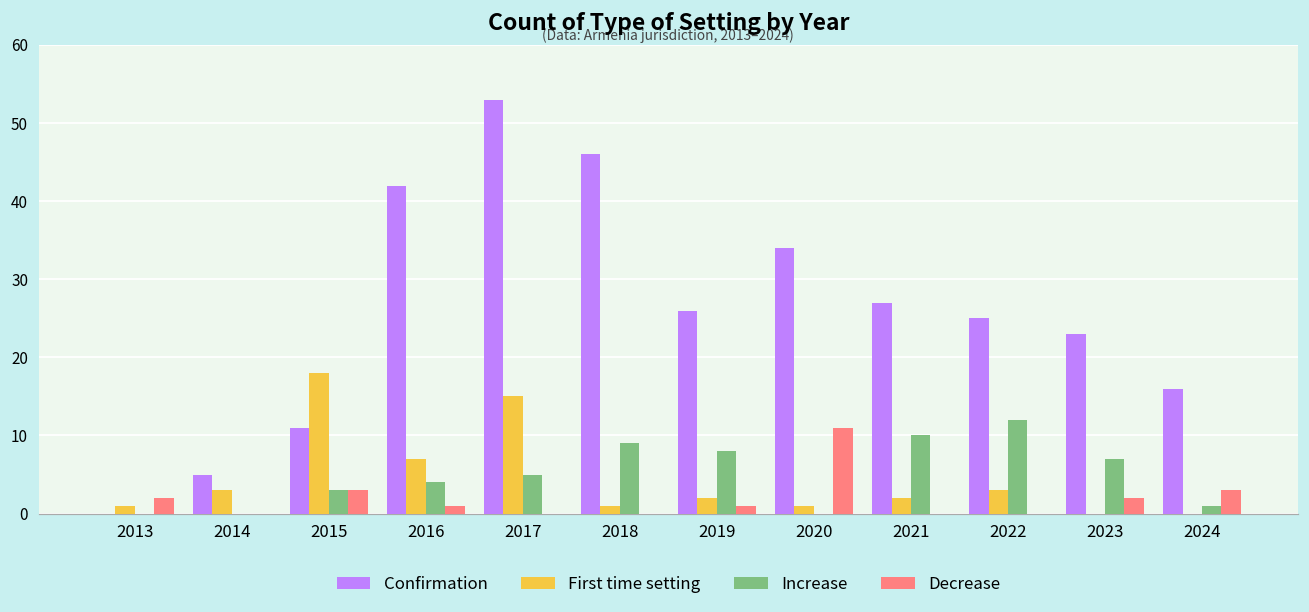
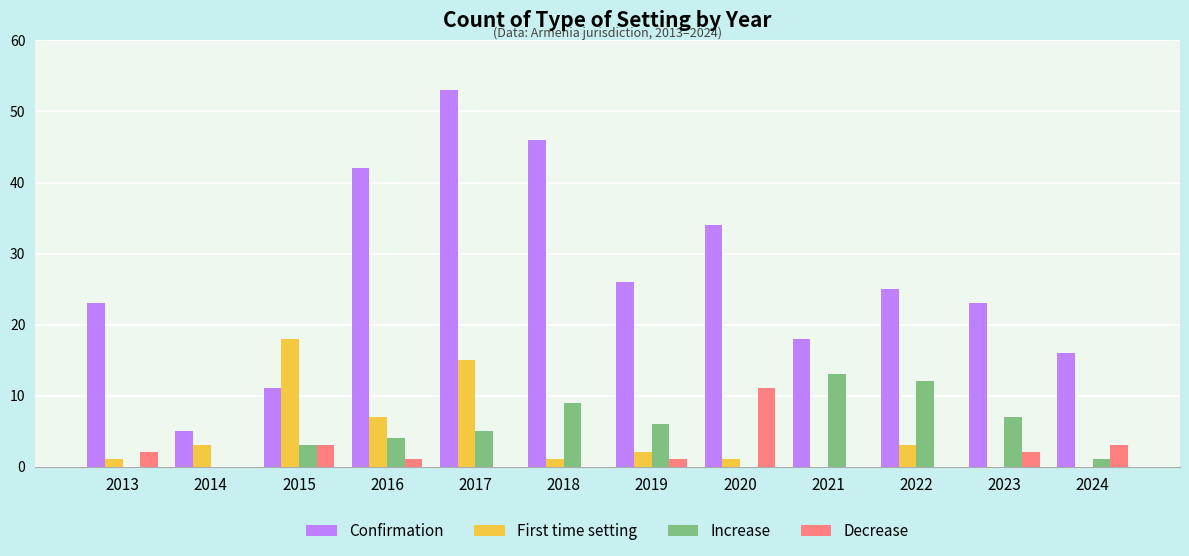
  {
    "Confirmation": {
-     "2013": 0,
+     "2013": 23,
      "2014": 5,
      "2015": 11,
      "2016": 42,
      "2017": 53,
      "2018": 46,
      "2019": 26,
      "2020": 34,
-     "2021": 27,
+     "2021": 18,
      "2022": 25,
      "2023": 23,
      "2024": 16
    },
    "First time setting": {
      "2013": 1,
      "2014": 3,
      "2015": 18,
      "2016": 7,
      "2017": 15,
      "2018": 1,
      "2019": 2,
      "2020": 1,
-     "2021": 2,
+     "2021": 0,
      "2022": 3,
      "2023": 0,
      "2024": 0
    },
    "Increase": {
      "2013": 0,
      "2014": 0,
      "2015": 3,
      "2016": 4,
      "2017": 5,
      "2018": 9,
-     "2019": 8,
+     "2019": 6,
      "2020": 0,
-     "2021": 10,
+     "2021": 13,
      "2022": 12,
      "2023": 7,
      "2024": 1
    },
    "Decrease": {
      "2013": 2,
      "2014": 0,
      "2015": 3,
      "2016": 1,
      "2017": 0,
      "2018": 0,
      "2019": 1,
      "2020": 11,
      "2021": 0,
      "2022": 0,
      "2023": 2,
      "2024": 3
    }
  }
